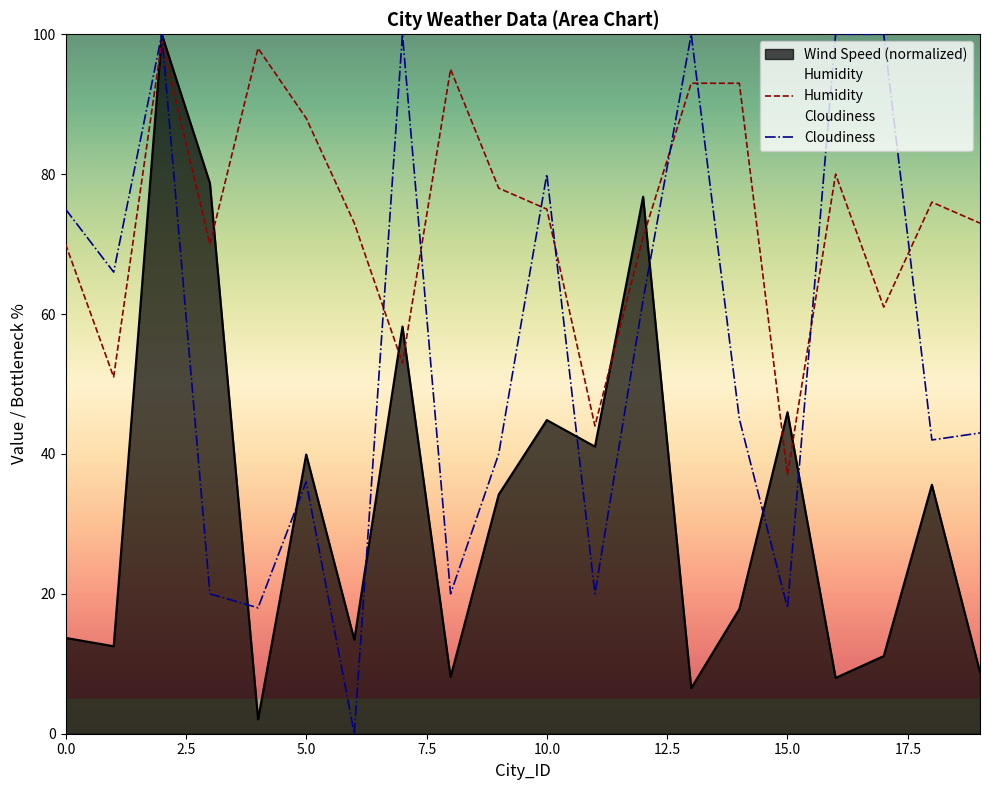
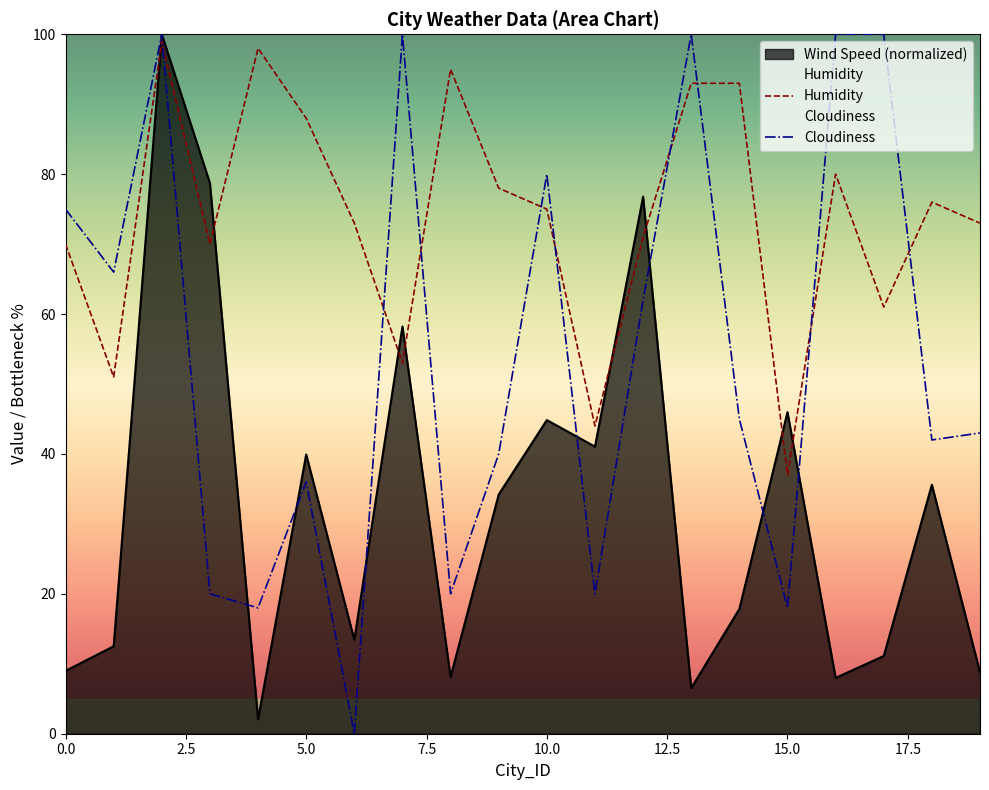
  {
    "Wind Speed (normalized)": {
-     "0.0": 14,
+     "0.0": 9,
      "5.0": 40,
      "10.0": 45,
      "15.0": 46
    }
  }
